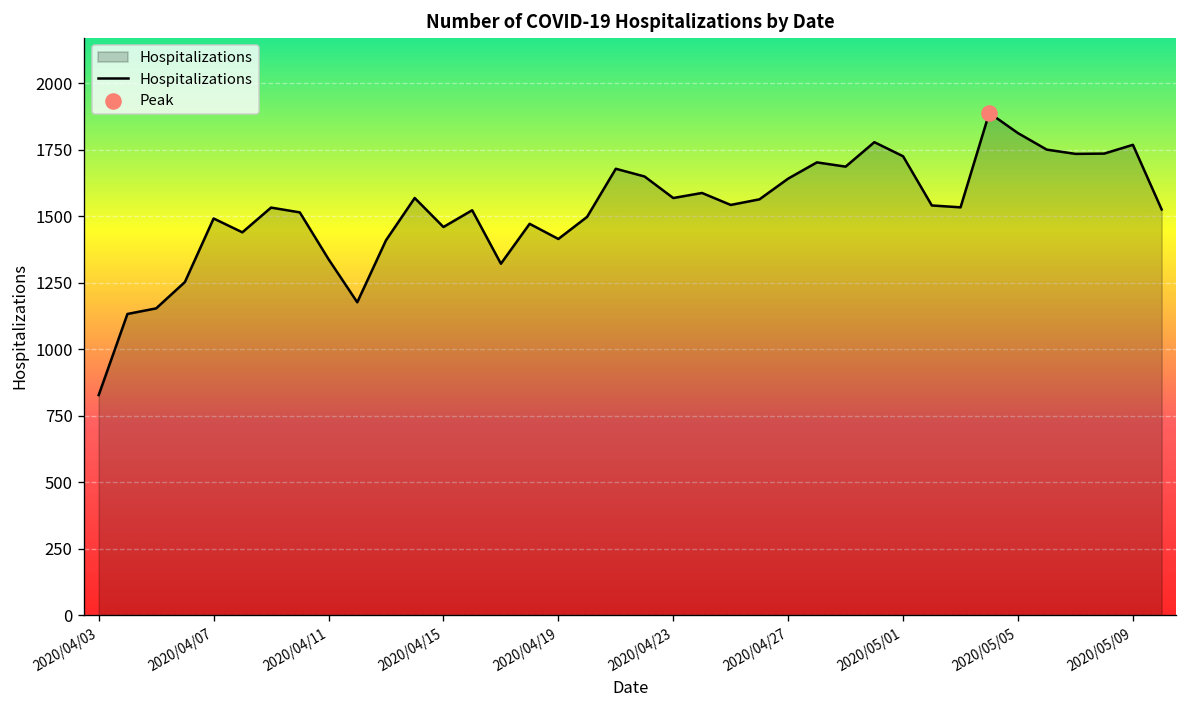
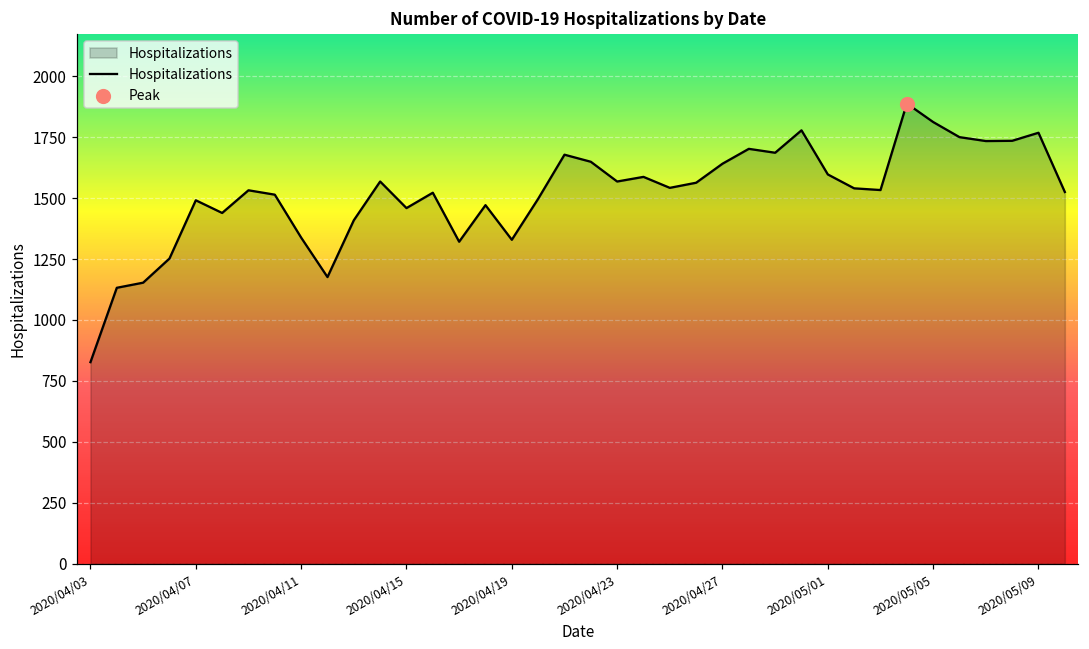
  {
    "Hospitalizations": {
      "2020/04/03": 830,
      "2020/04/07": 1490,
      "2020/04/11": 1340,
      "2020/04/15": 1460,
-     "2020/04/19": 1410,
+     "2020/04/19": 1330,
      "2020/04/23": 1570,
      "2020/04/27": 1640,
-     "2020/05/01": 1730,
+     "2020/05/01": 1600,
      "2020/05/05": 1810,
      "2020/05/09": 1770
    }
  }
